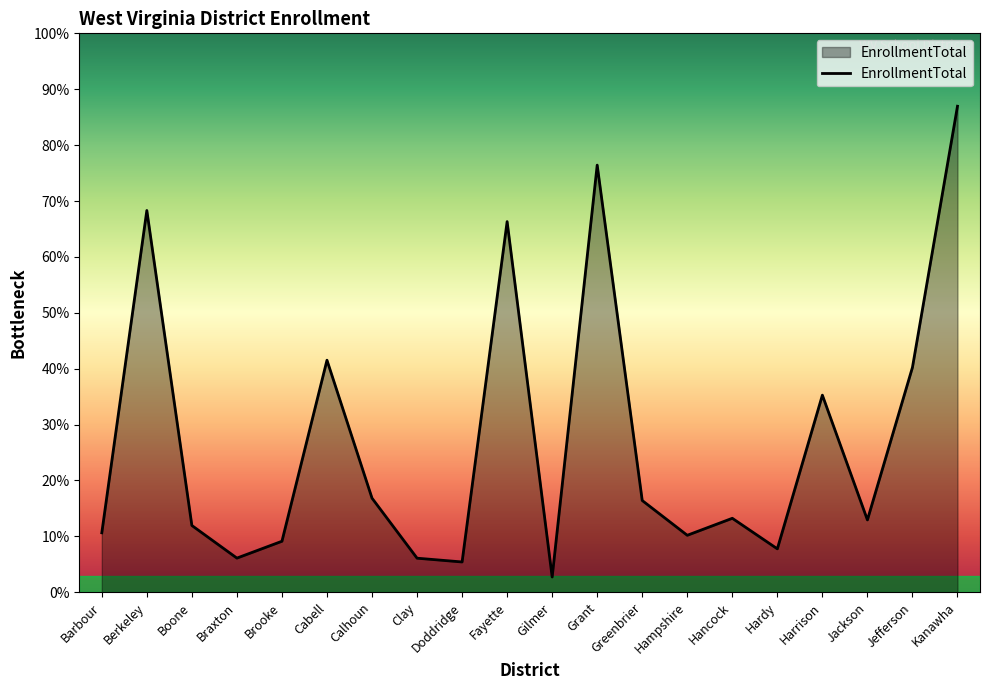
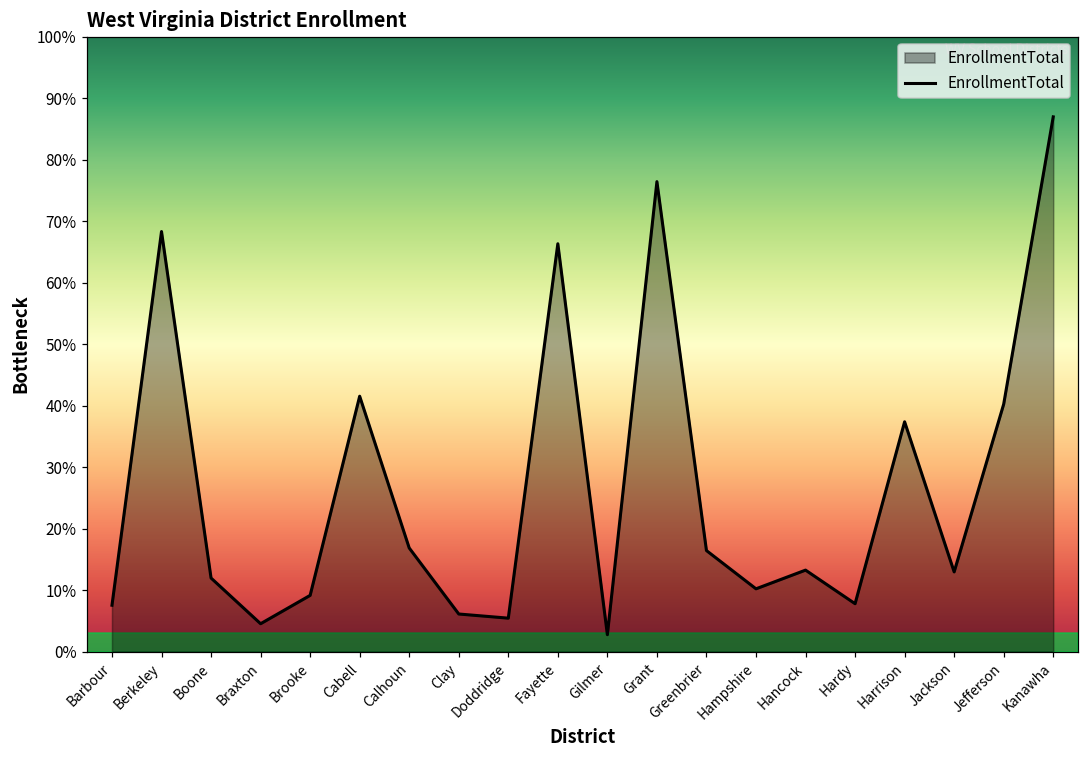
  {
-   "Barbour": "11%",
+   "Barbour": "8%",
    "Berkeley": "68%",
    "Boone": "12%",
-   "Braxton": "6%",
+   "Braxton": "5%",
    "Brooke": "9%",
    "Cabell": "42%",
    "Calhoun": "17%",
    "Clay": "6%",
    "Doddridge": "5%",
    "Fayette": "66%",
    "Grant": "76%",
    "Greenbrier": "16%",
    "Hampshire": "10%",
    "Hancock": "13%",
    "Hardy": "8%",
-   "Harrison": "35%",
+   "Harrison": "37%",
    "Jackson": "13%",
    "Jefferson": "40%",
    "Kanawha": "87%"
  }
